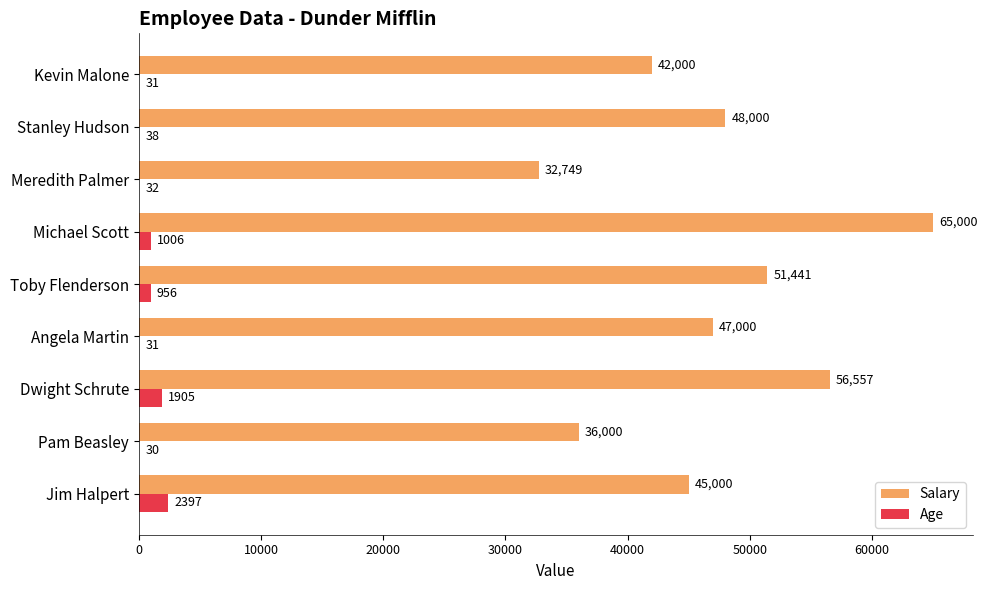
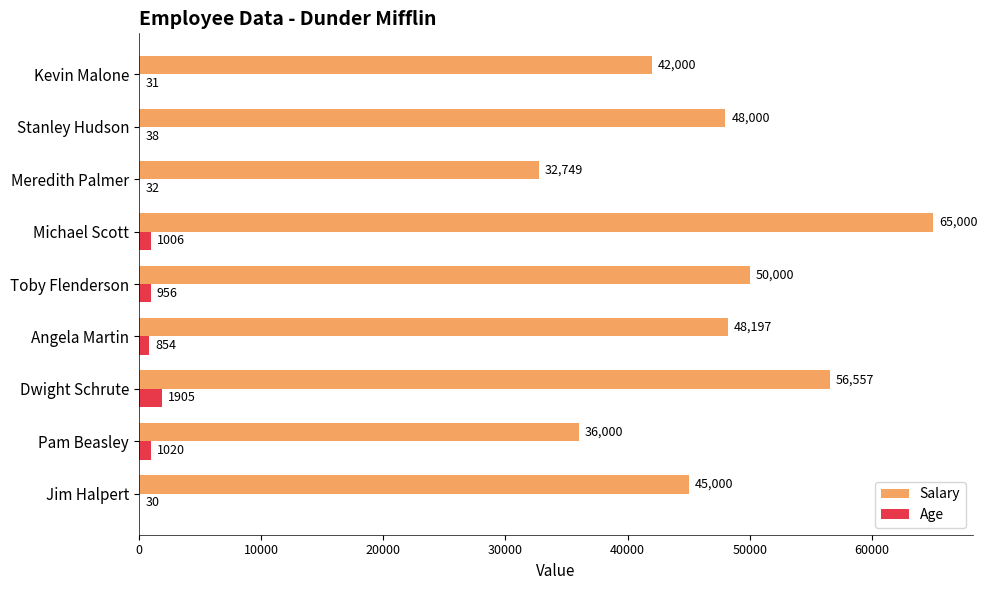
  {
    "Salary": {
      "Kevin Malone": "42,000",
      "Stanley Hudson": "48,000",
      "Meredith Palmer": "32,749",
      "Michael Scott": "65,000",
-     "Toby Flenderson": "51,441",
-     "Angela Martin": "47,000",
+     "Toby Flenderson": "50,000",
+     "Angela Martin": "48,197",
      "Dwight Schrute": "56,557",
      "Pam Beasley": "36,000",
      "Jim Halpert": "45,000"
    },
    "Age": {
      "Kevin Malone": "31",
      "Stanley Hudson": "38",
      "Meredith Palmer": "32",
      "Michael Scott": "1006",
      "Toby Flenderson": "956",
-     "Angela Martin": "31",
+     "Angela Martin": "854",
      "Dwight Schrute": "1905",
-     "Pam Beasley": "30",
-     "Jim Halpert": "2397"
+     "Pam Beasley": "1020",
+     "Jim Halpert": "30"
    }
  }
